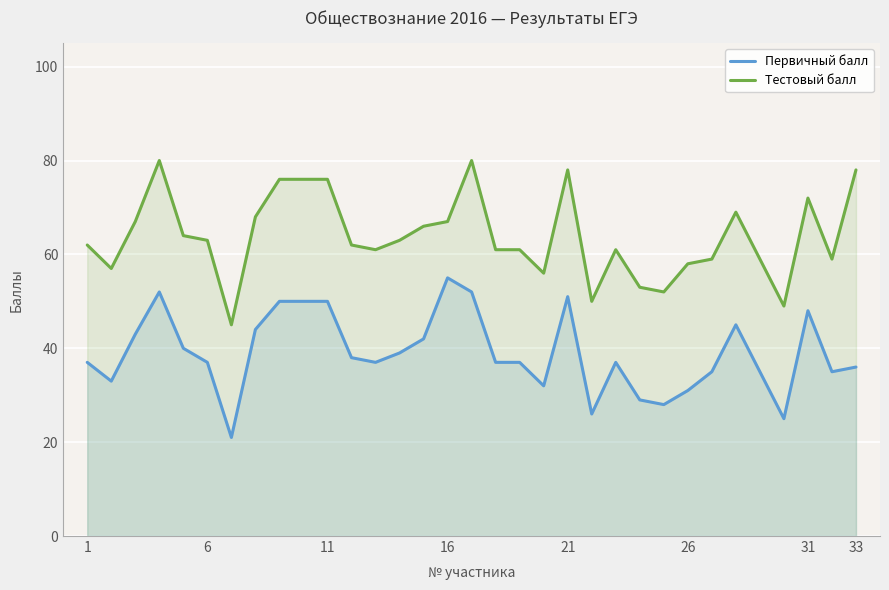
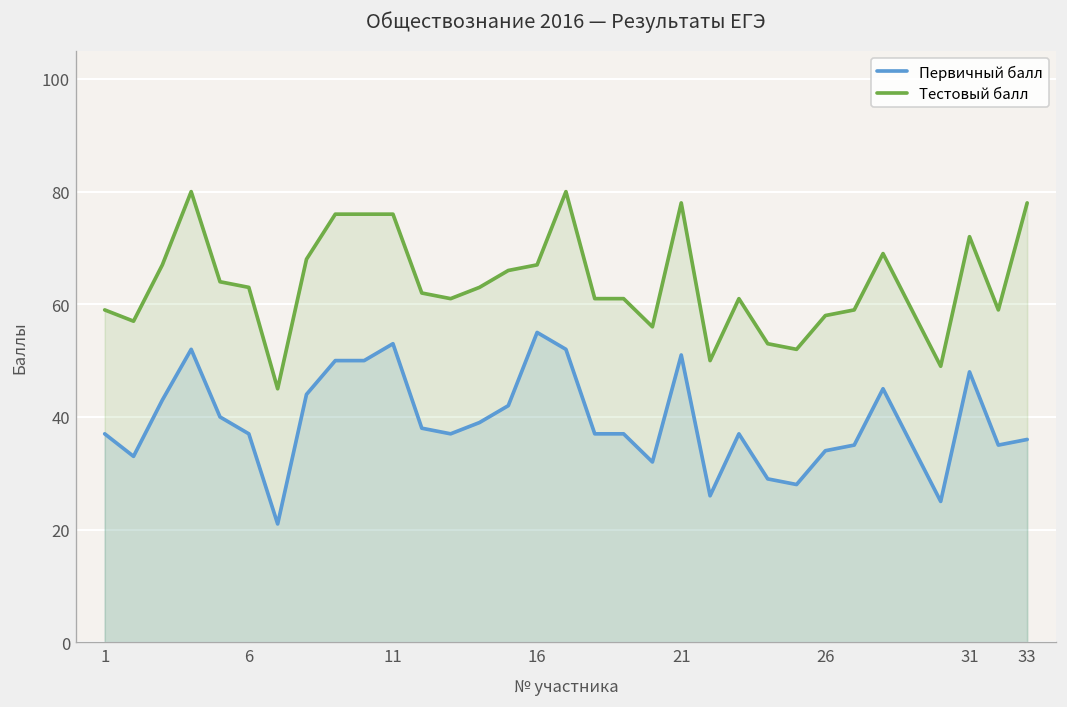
  {
    "Первичный балл": {
      "1": 37,
      "6": 37,
-     "11": 50,
+     "11": 53,
      "16": 55,
      "21": 51,
-     "26": 31,
+     "26": 34,
      "31": 48,
      "33": 36
    },
    "Тестовый балл": {
-     "1": 62,
+     "1": 59,
      "6": 63,
      "11": 76,
      "16": 67,
      "21": 78,
      "26": 58,
      "31": 72,
      "33": 78
    }
  }
